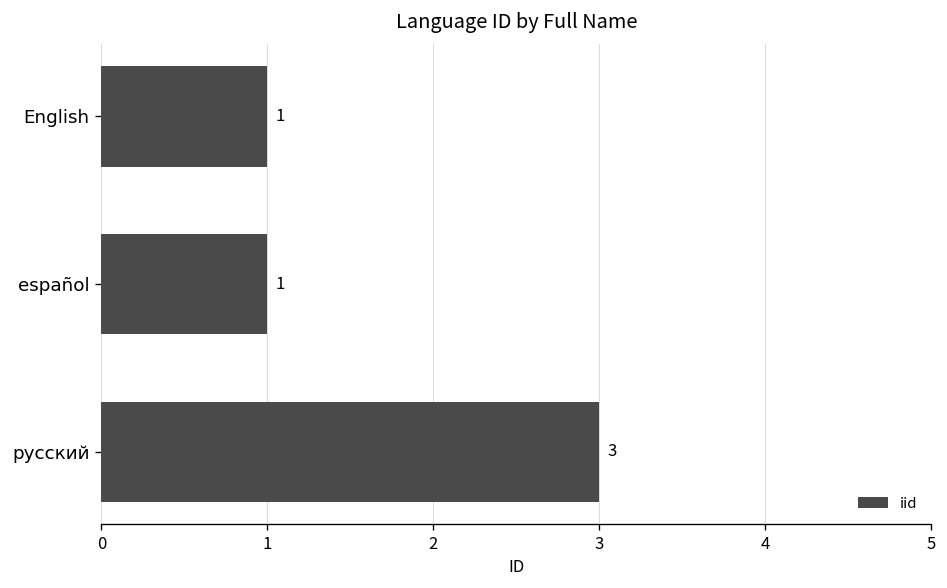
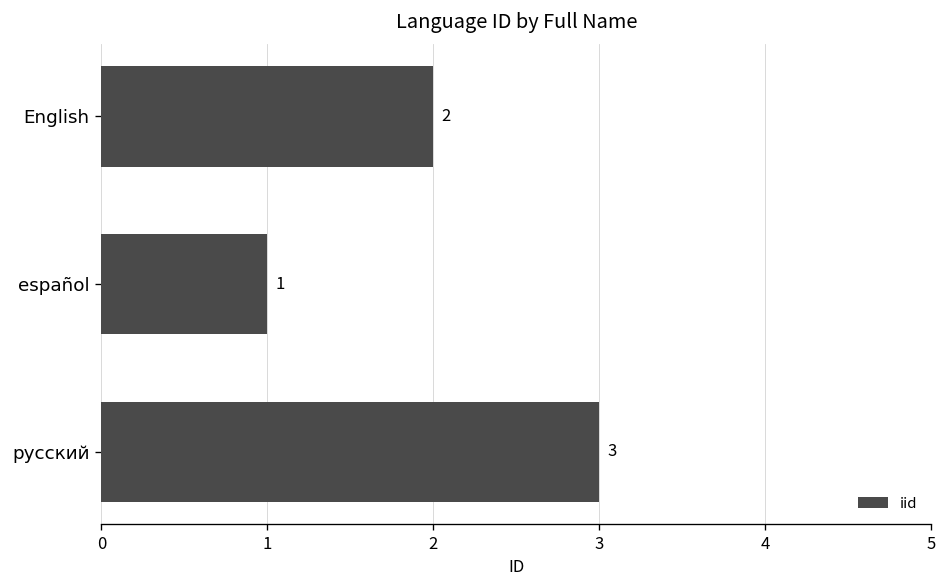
  {
-   "English": 1,
+   "English": 2,
    "español": 1,
    "русский": 3
  }
